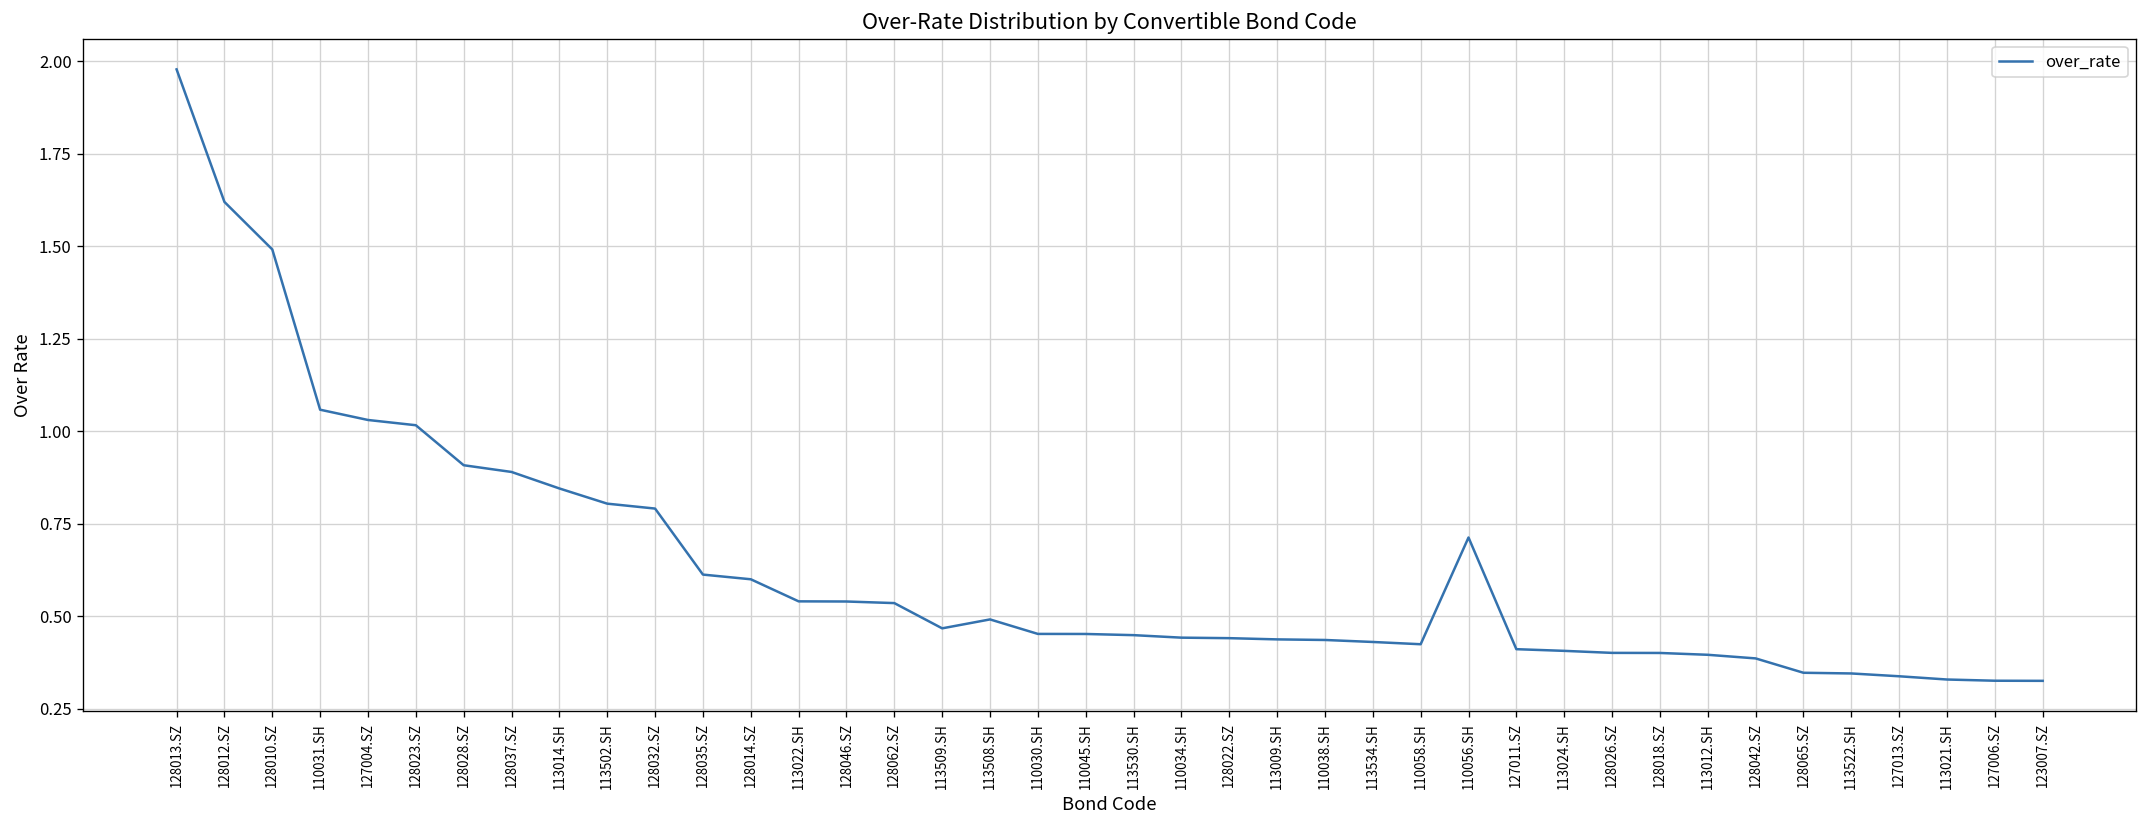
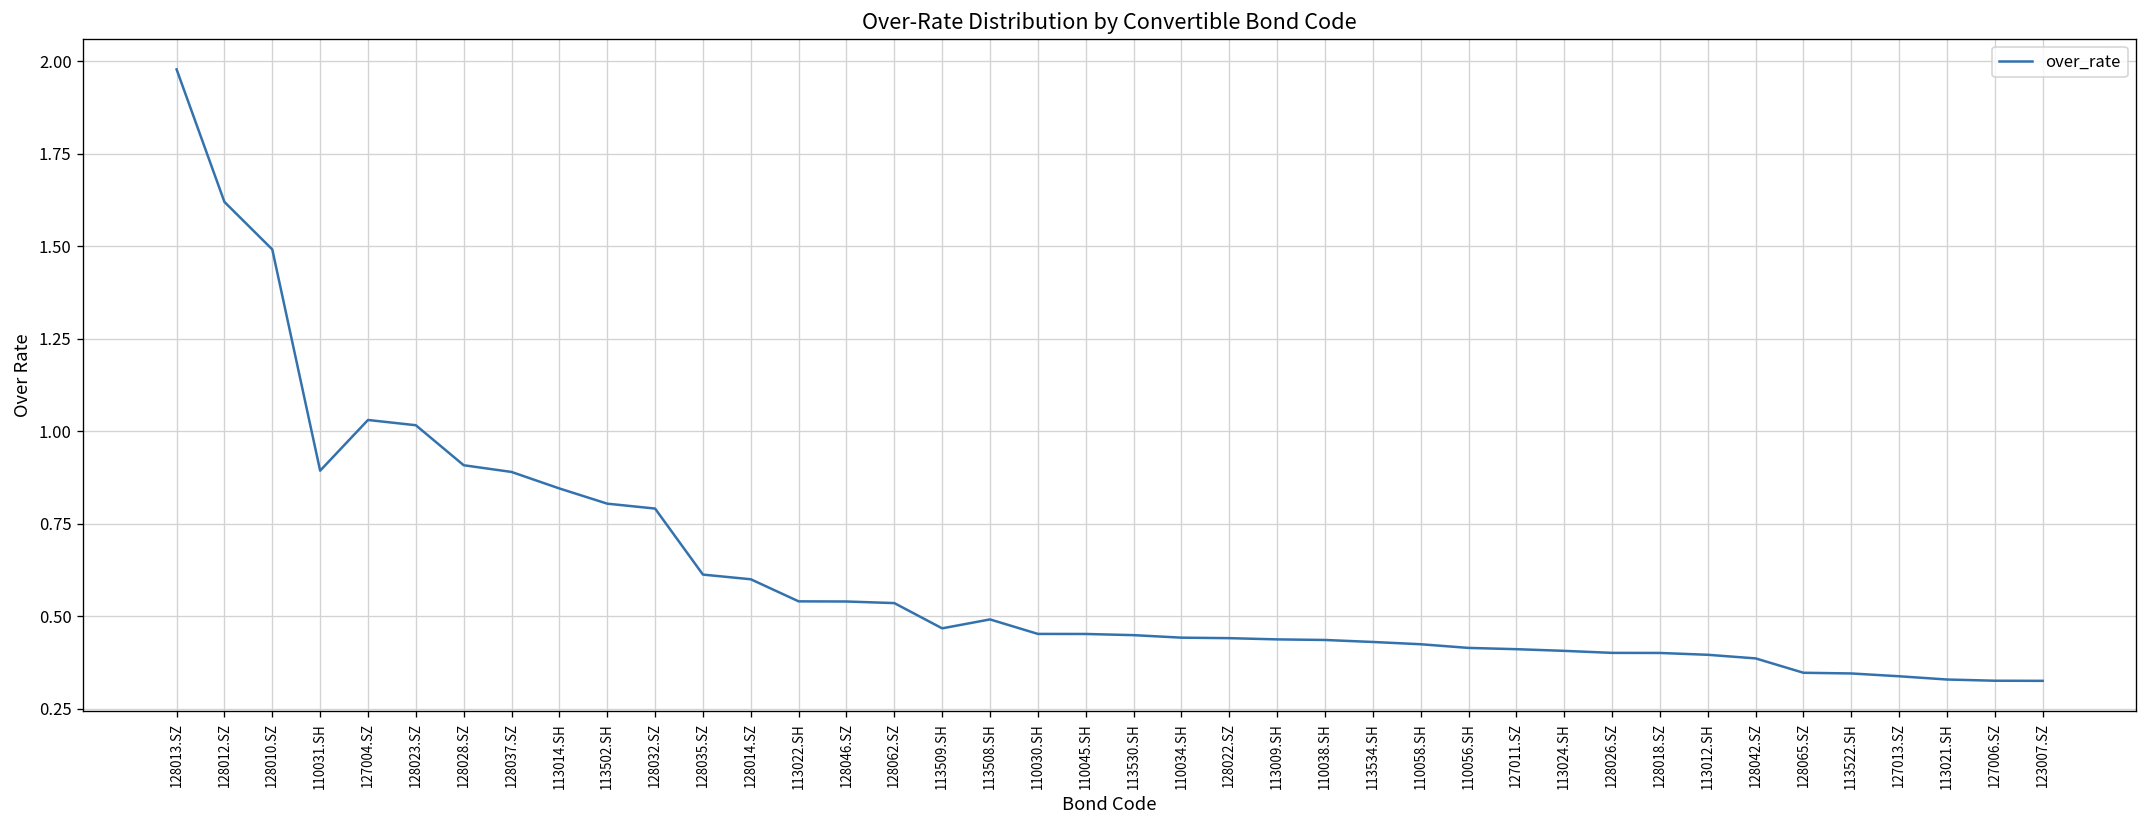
  {
    "128013.SZ": 1.98,
    "128012.SZ": 1.62,
    "128010.SZ": 1.49,
-   "110031.SH": 1.06,
+   "110031.SH": 0.89,
    "127004.SZ": 1.03,
    "128023.SZ": 1.02,
    "128028.SZ": 0.91,
    "128037.SZ": 0.89,
    "113014.SH": 0.85,
    "113502.SH": 0.80,
    "128032.SZ": 0.79,
    "128035.SZ": 0.61,
    "128014.SZ": 0.60,
    "113022.SH": 0.54,
    "128046.SZ": 0.54,
    "128062.SZ": 0.54,
    "113509.SH": 0.47,
    "113508.SH": 0.49,
    "110030.SH": 0.45,
    "110045.SH": 0.45,
    "113530.SH": 0.45,
    "110034.SH": 0.44,
    "128022.SZ": 0.44,
    "113009.SH": 0.44,
    "110038.SH": 0.44,
    "113534.SH": 0.43,
    "110058.SH": 0.42,
-   "110056.SH": 0.71,
+   "110056.SH": 0.41,
    "127011.SZ": 0.41,
    "113024.SH": 0.41,
    "128026.SZ": 0.40,
    "128018.SZ": 0.40,
    "113012.SH": 0.40,
    "128042.SZ": 0.39,
    "128065.SZ": 0.35,
    "113522.SH": 0.35,
    "127013.SZ": 0.34,
    "113021.SH": 0.33,
    "127006.SZ": 0.33,
    "123007.SZ": 0.33
  }
